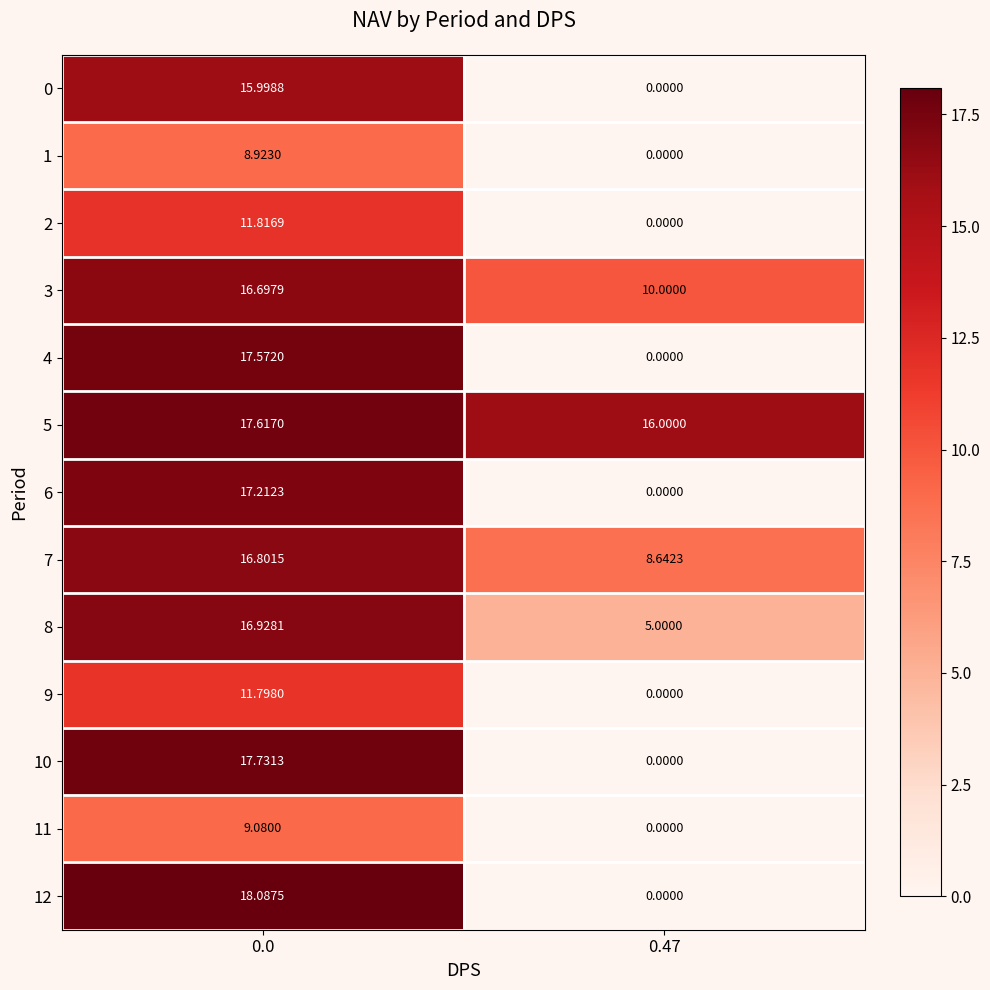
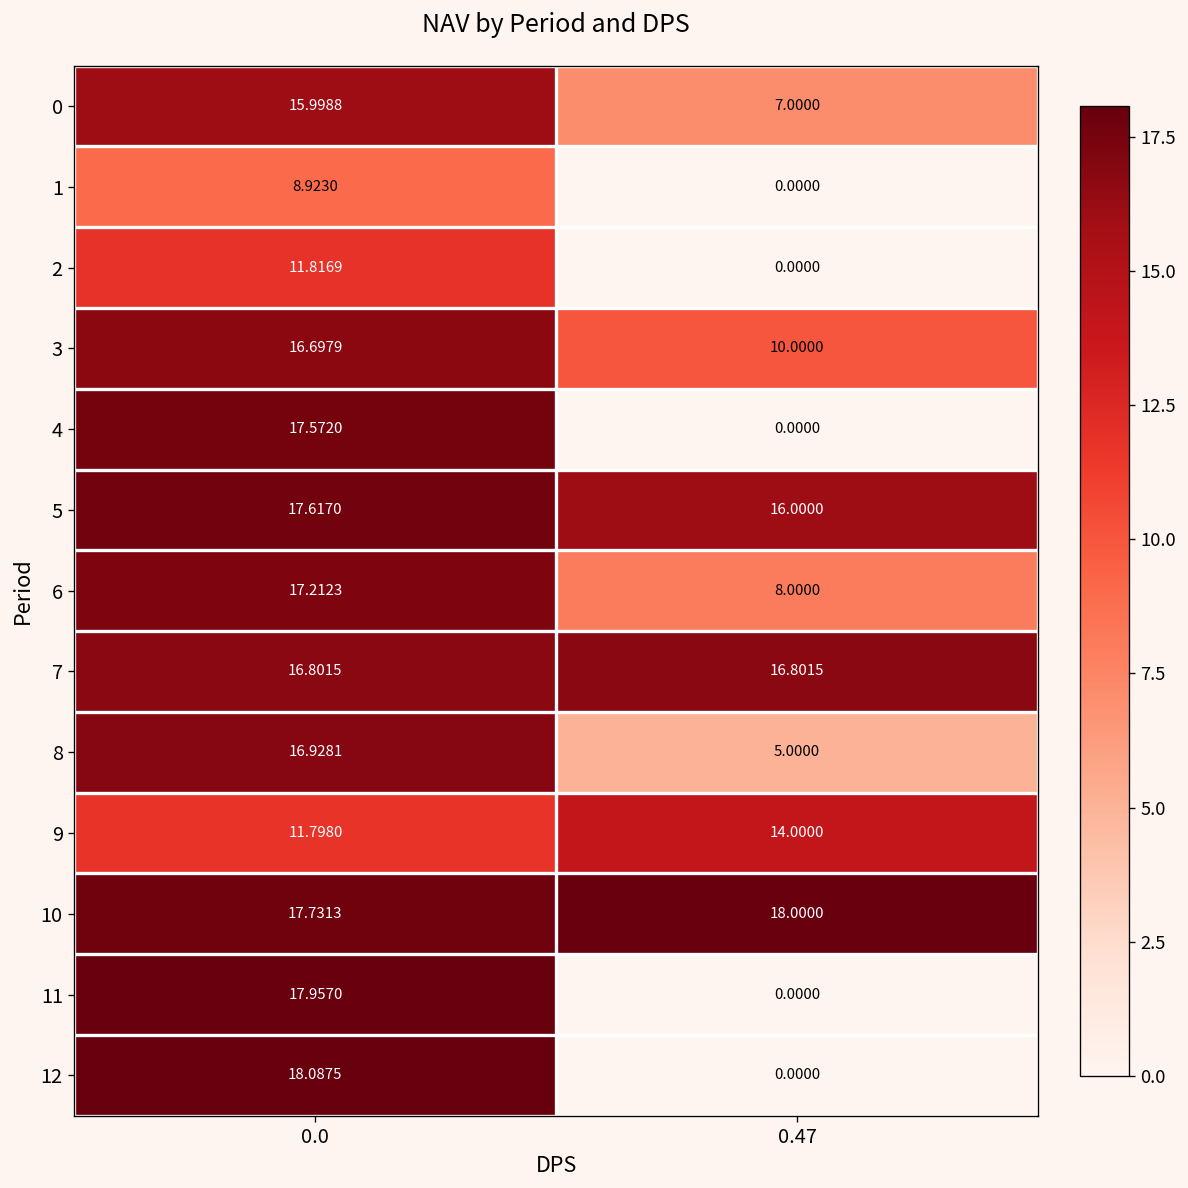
  {
    "0": {
      "0.0": 15.9988,
-     "0.47": 0.0000
+     "0.47": 7.0000
    },
    "1": {
      "0.0": 8.9230,
      "0.47": 0.0000
    },
    "2": {
      "0.0": 11.8169,
      "0.47": 0.0000
    },
    "3": {
      "0.0": 16.6979,
      "0.47": 10.0000
    },
    "4": {
      "0.0": 17.5720,
      "0.47": 0.0000
    },
    "5": {
      "0.0": 17.6170,
      "0.47": 16.0000
    },
    "6": {
      "0.0": 17.2123,
-     "0.47": 0.0000
+     "0.47": 8.0000
    },
    "7": {
      "0.0": 16.8015,
-     "0.47": 8.6423
+     "0.47": 16.8015
    },
    "8": {
      "0.0": 16.9281,
      "0.47": 5.0000
    },
    "9": {
      "0.0": 11.7980,
-     "0.47": 0.0000
+     "0.47": 14.0000
    },
    "10": {
      "0.0": 17.7313,
-     "0.47": 0.0000
+     "0.47": 18.0000
    },
    "11": {
-     "0.0": 9.0800,
+     "0.0": 17.9570,
      "0.47": 0.0000
    },
    "12": {
      "0.0": 18.0875,
      "0.47": 0.0000
    }
  }
